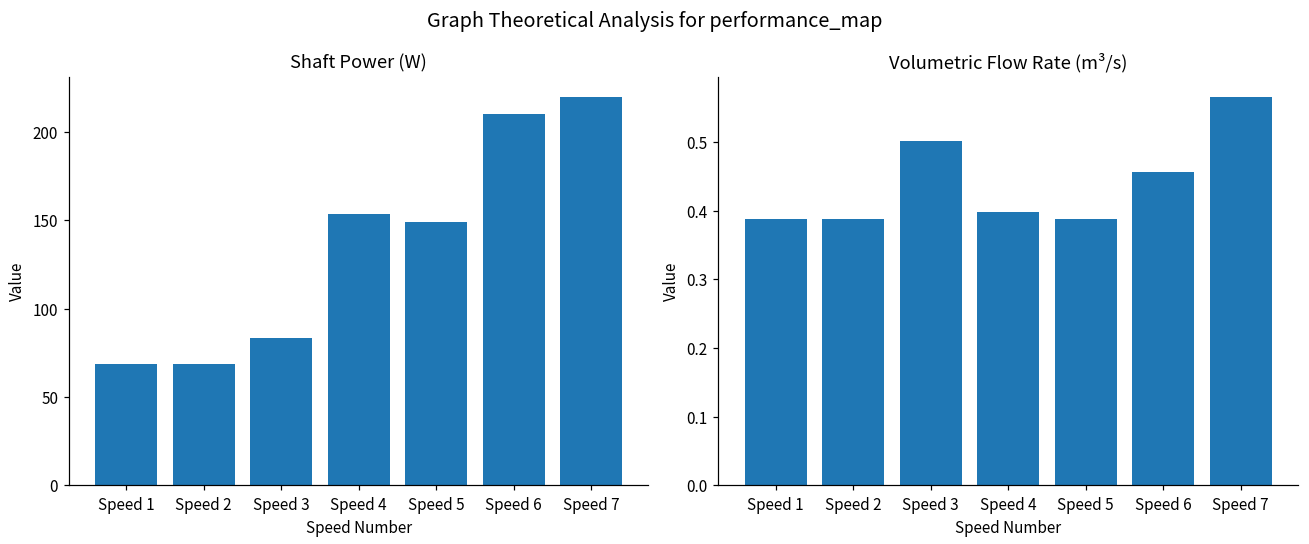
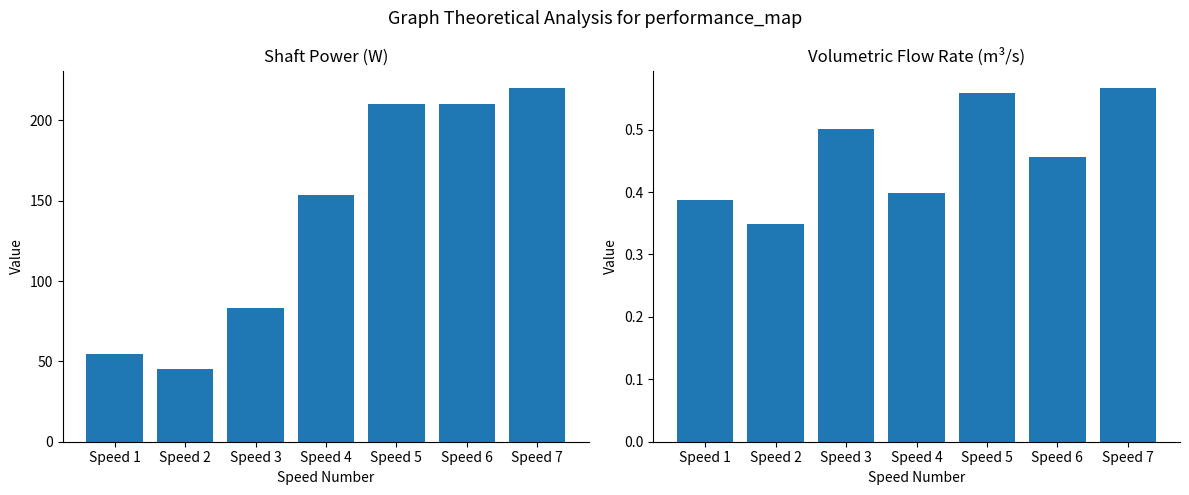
  {
    "Shaft Power (W)": {
-     "Speed 1": 69,
-     "Speed 2": 69,
+     "Speed 1": 55,
+     "Speed 2": 46,
      "Speed 3": 83,
      "Speed 4": 154,
-     "Speed 5": 149,
+     "Speed 5": 210,
      "Speed 6": 210,
      "Speed 7": 220
    },
    "Volumetric Flow Rate (m³/s)": {
      "Speed 1": 0.39,
-     "Speed 2": 0.39,
+     "Speed 2": 0.35,
      "Speed 3": 0.50,
      "Speed 4": 0.40,
-     "Speed 5": 0.39,
+     "Speed 5": 0.56,
      "Speed 6": 0.46,
      "Speed 7": 0.57
    }
  }
